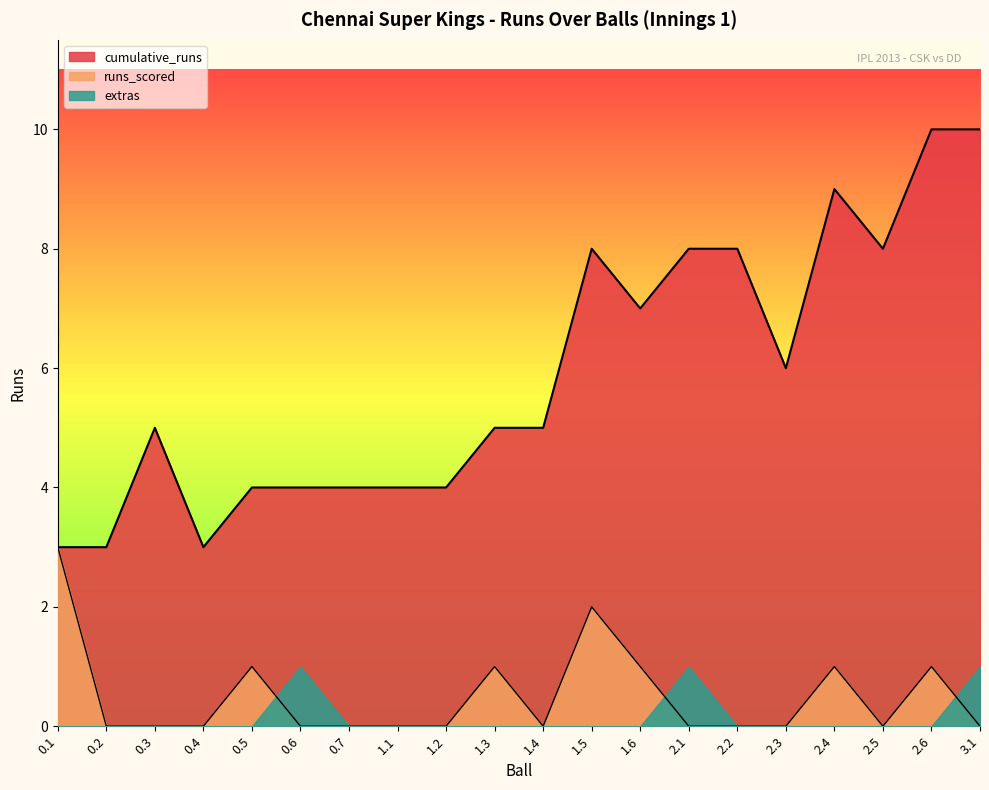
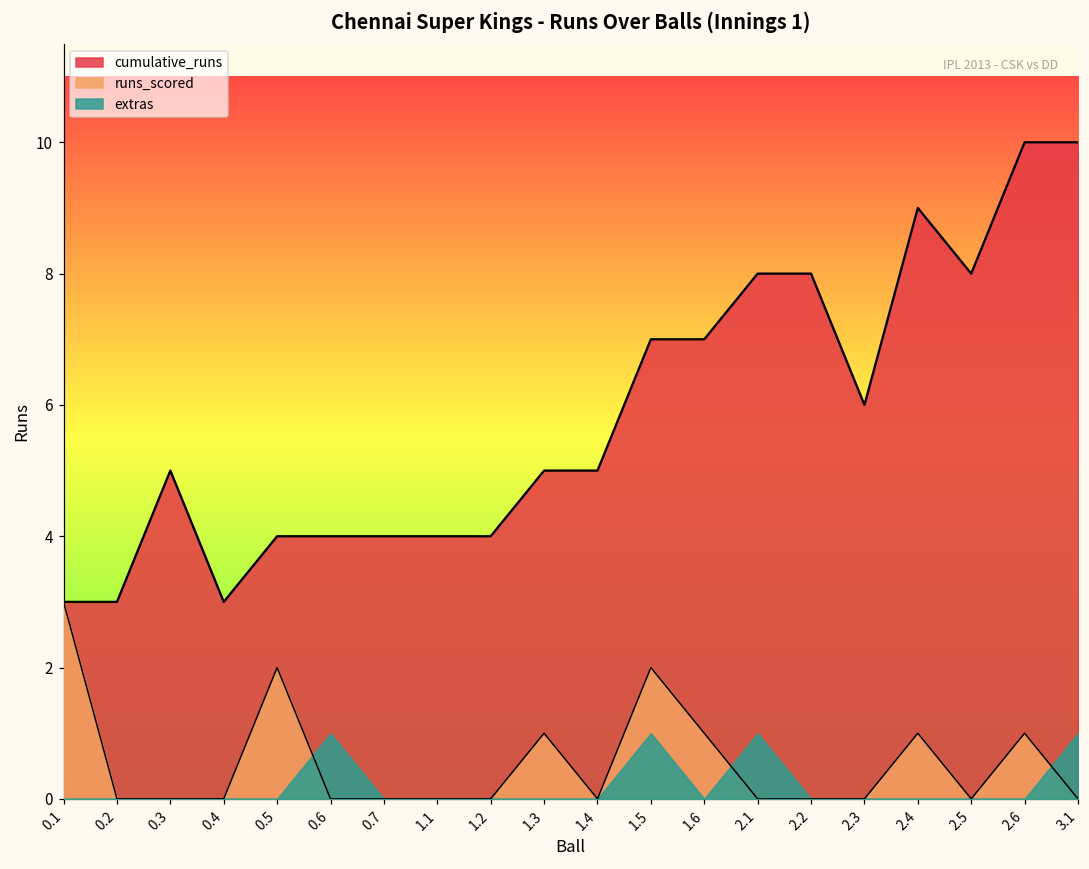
  {
    "cumulative_runs": {
      "0.2": 3,
      "0.3": 5,
      "0.4": 3,
      "0.5": 4,
      "0.6": 4,
      "0.7": 4,
      "1.1": 4,
      "1.2": 4,
      "1.3": 5,
      "1.4": 5,
-     "1.5": 8,
+     "1.5": 7,
      "1.6": 7,
      "2.1": 8,
      "2.2": 8,
      "2.3": 6,
      "2.4": 9,
      "2.5": 8,
      "2.6": 10,
      "3.1": 10
    },
    "runs_scored": {
-     "0.5": 1,
+     "0.5": 2,
      "0.6": 0,
      "1.3": 1,
      "1.5": 2,
      "1.6": 1,
      "2.1": 0,
      "2.4": 1,
      "2.6": 1,
      "3.1": 0
    },
    "extras": {
      "0.1": 0,
      "0.5": 0,
      "0.6": 1,
      "1.3": 0,
-     "1.5": 0,
+     "1.5": 1,
      "1.6": 0,
      "2.1": 1,
      "2.4": 0,
      "2.6": 0,
      "3.1": 1
    }
  }
